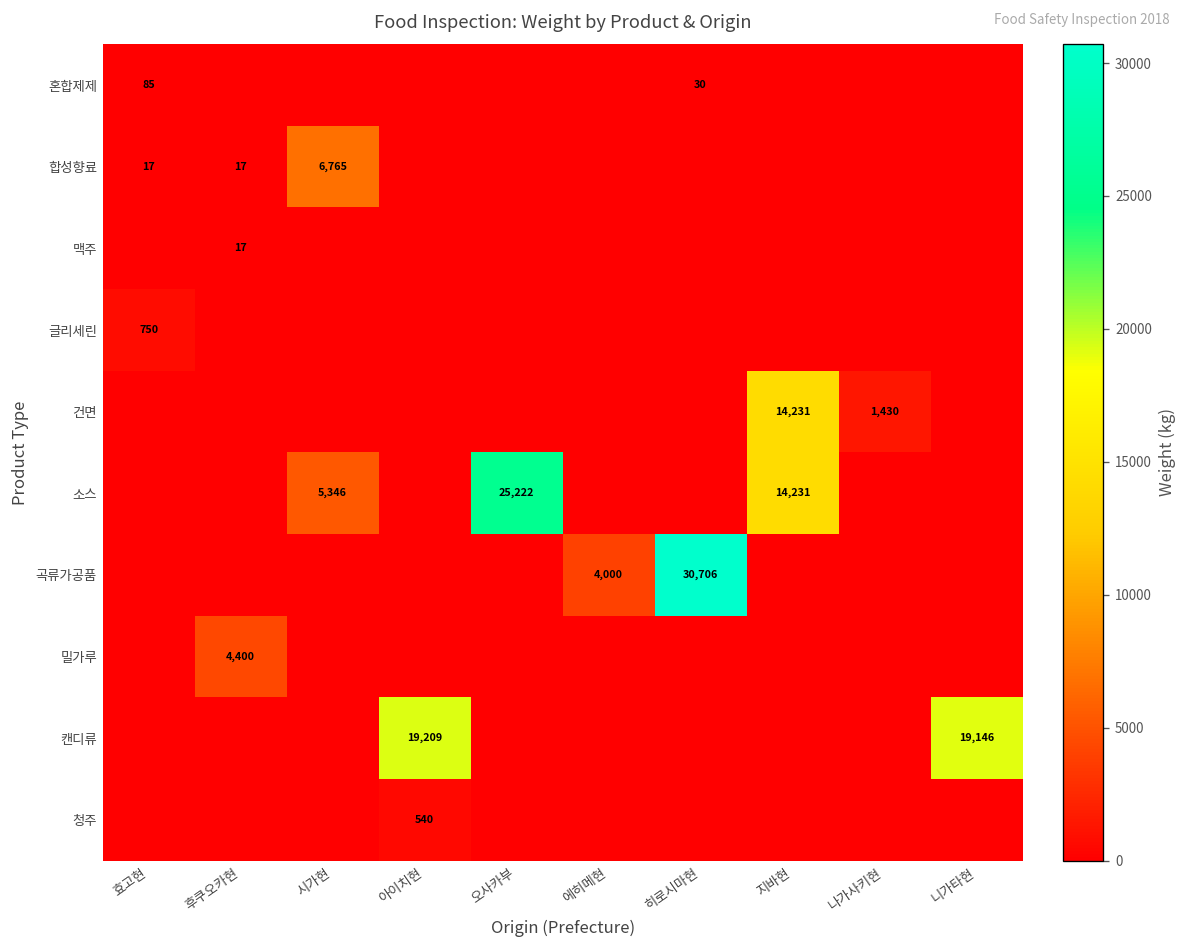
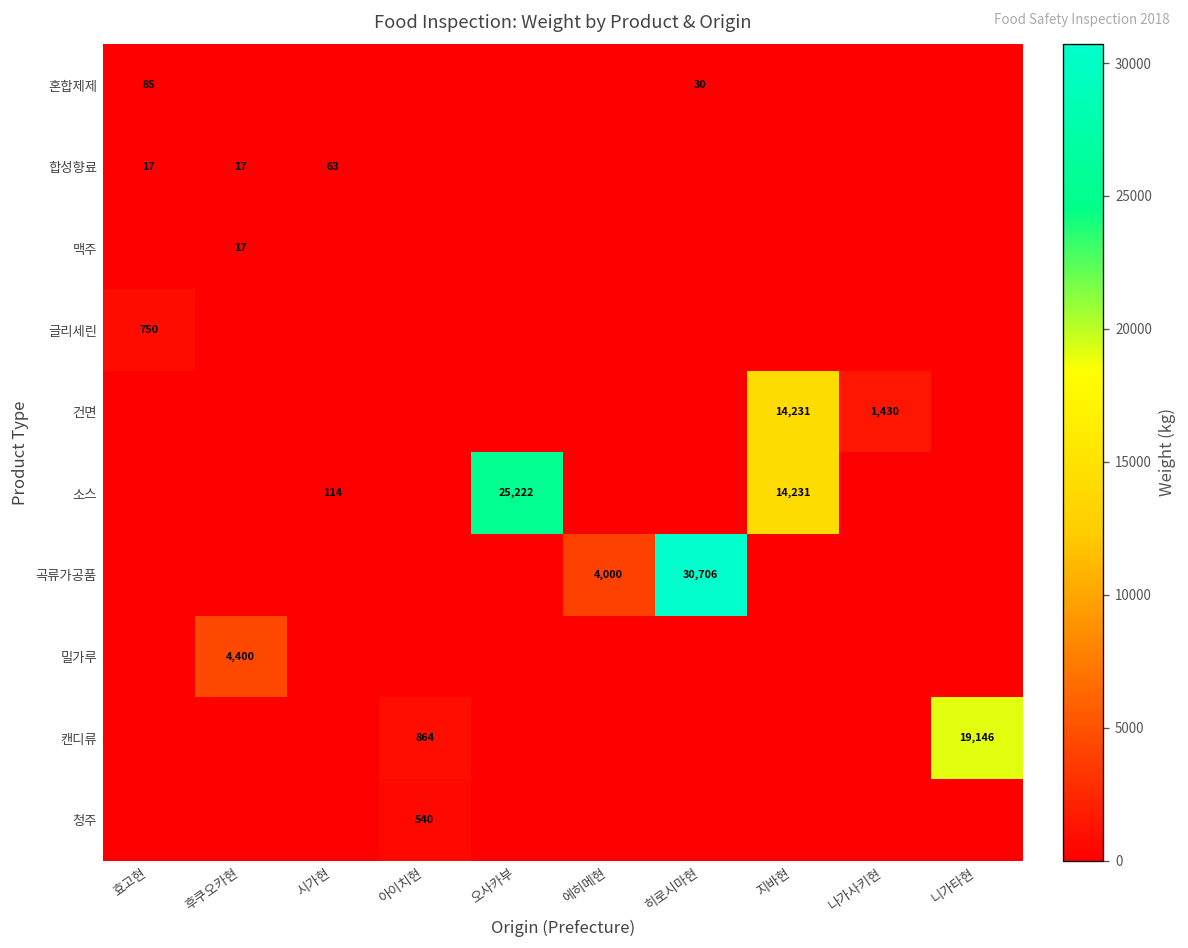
  {
    "혼합제제": {
      "효고현": "85",
      "히로시마현": "30"
    },
    "합성향료": {
      "효고현": "17",
      "후쿠오카현": "17",
-     "시가현": "6,765"
+     "시가현": "63"
    },
    "맥주": {
      "후쿠오카현": "17"
    },
    "글리세린": {
      "효고현": "750"
    },
    "건면": {
      "지바현": "14,231",
      "나가사키현": "1,430"
    },
    "소스": {
-     "시가현": "5,346",
+     "시가현": "114",
      "오사카부": "25,222",
      "지바현": "14,231"
    },
    "곡류가공품": {
      "에히메현": "4,000",
      "히로시마현": "30,706"
    },
    "밀가루": {
      "후쿠오카현": "4,400"
    },
    "캔디류": {
-     "아이치현": "19,209",
+     "아이치현": "864",
      "니가타현": "19,146"
    },
    "청주": {
      "아이치현": "540"
    }
  }
